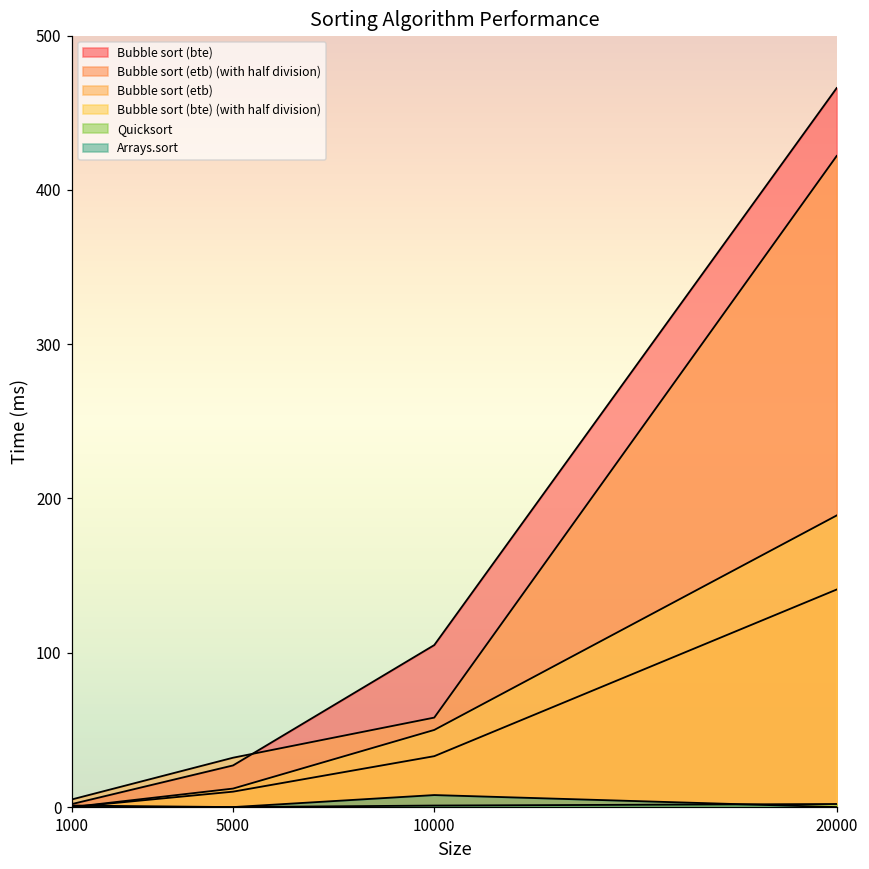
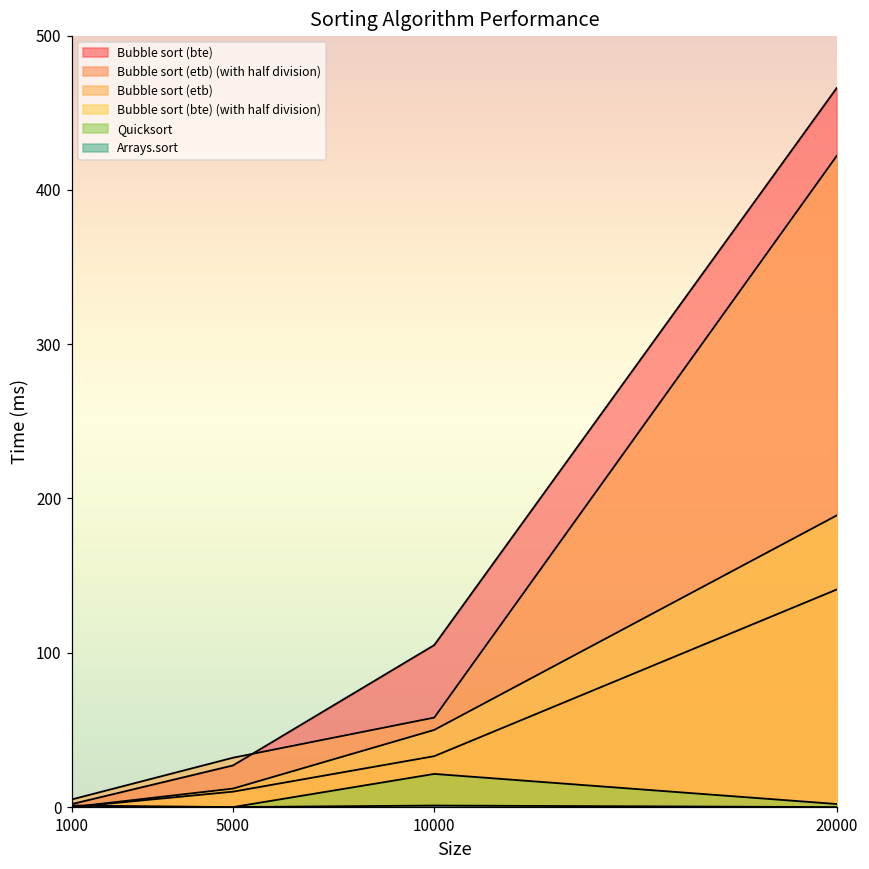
  {
    "Quicksort": {
-     "10000": 1,
+     "10000": 22,
      "20000": 2
    },
    "Arrays.sort": {
-     "10000": 8,
+     "10000": 1,
      "20000": 0
    }
  }
